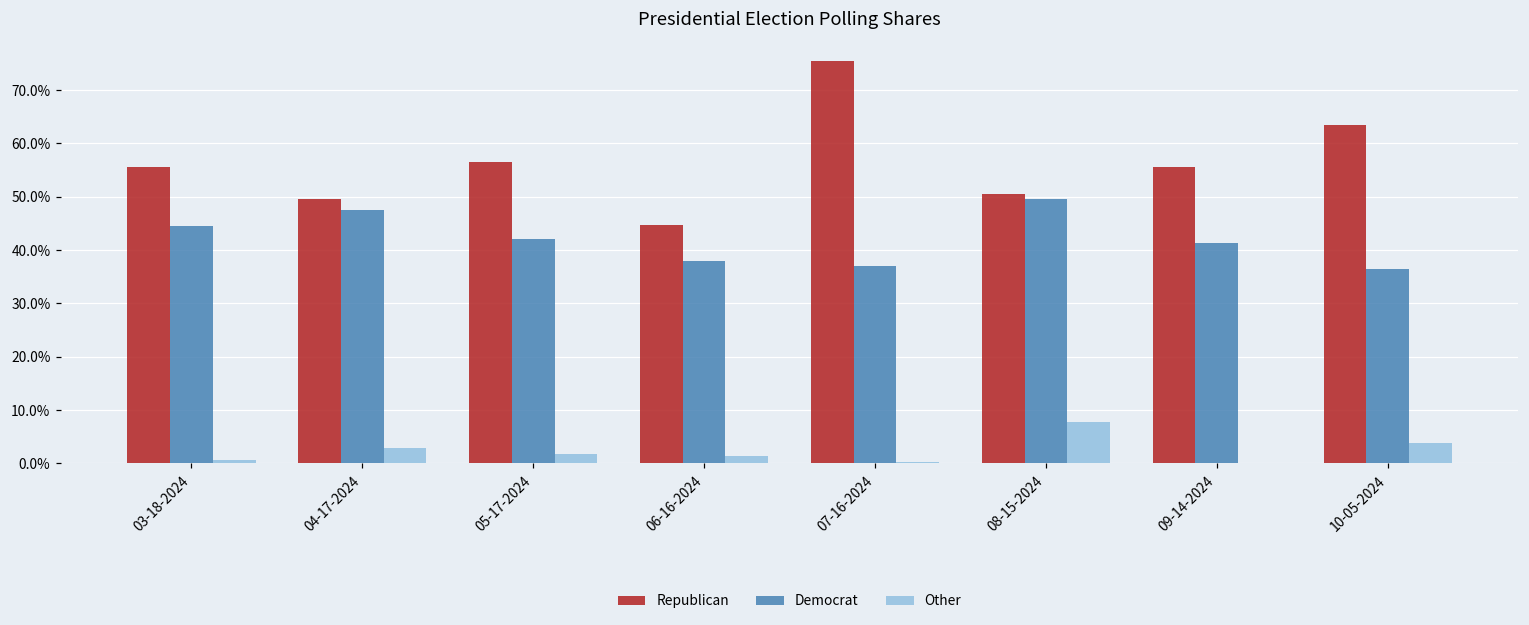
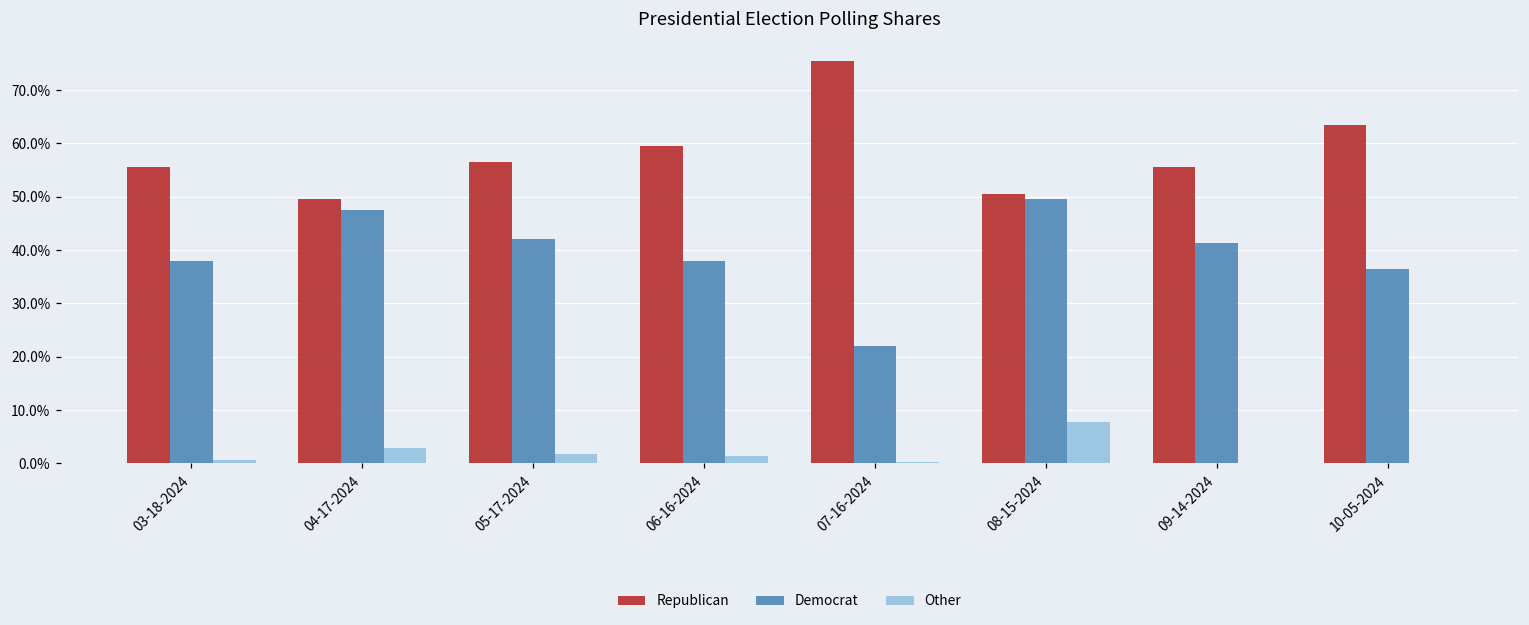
  {
    "Republican": {
      "03-18-2024": "56%",
      "04-17-2024": "50%",
      "05-17-2024": "56%",
-     "06-16-2024": "45%",
+     "06-16-2024": "60%",
      "07-16-2024": "76%",
      "08-15-2024": "51%",
      "09-14-2024": "56%",
      "10-05-2024": "64%"
    },
    "Democrat": {
-     "03-18-2024": "45%",
+     "03-18-2024": "38%",
      "04-17-2024": "48%",
      "05-17-2024": "42%",
      "06-16-2024": "38%",
-     "07-16-2024": "37%",
+     "07-16-2024": "22%",
      "08-15-2024": "50%",
      "09-14-2024": "41%",
      "10-05-2024": "37%"
    },
    "Other": {
      "03-18-2024": "1%",
      "04-17-2024": "3%",
      "05-17-2024": "2%",
      "06-16-2024": "1%",
      "08-15-2024": "8%",
-     "10-05-2024": "4%"
+     "10-05-2024": "0%"
    }
  }
